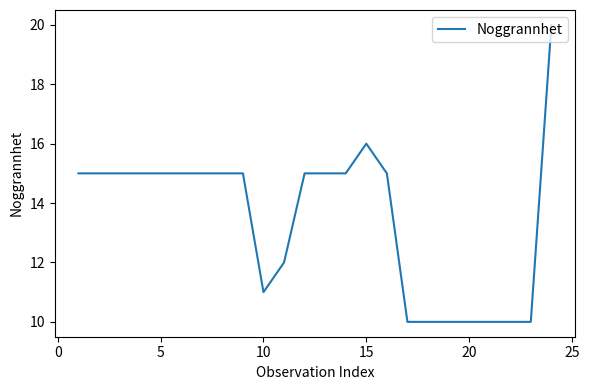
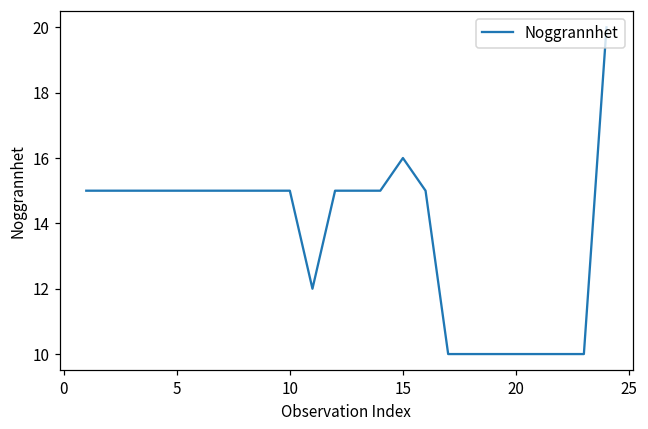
  {
    "5": 15,
-   "10": 11,
+   "10": 15,
    "15": 16,
    "20": 10
  }
